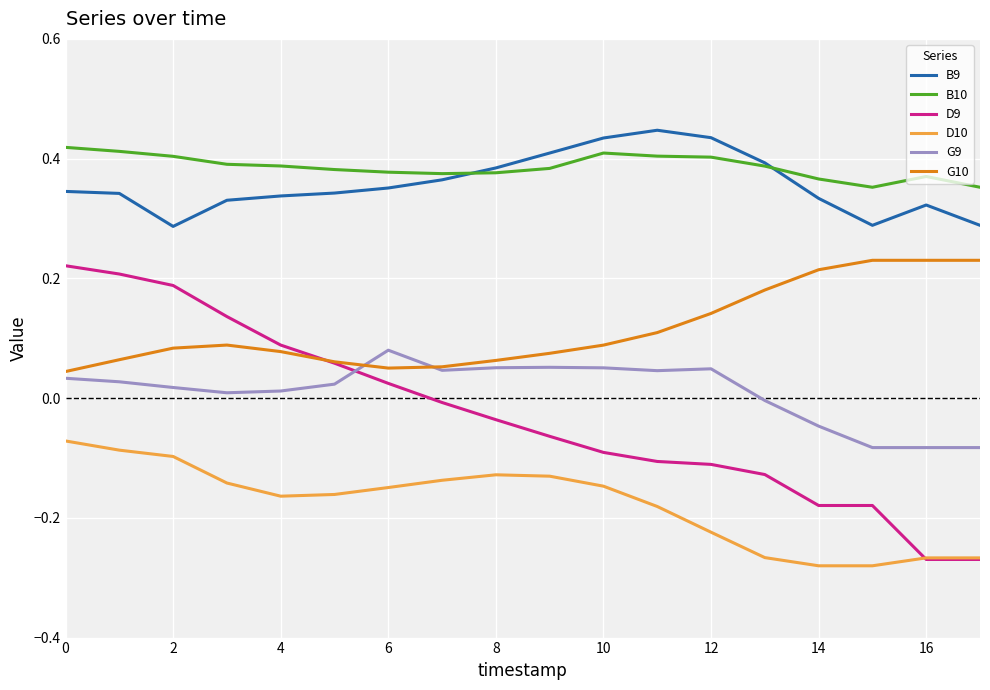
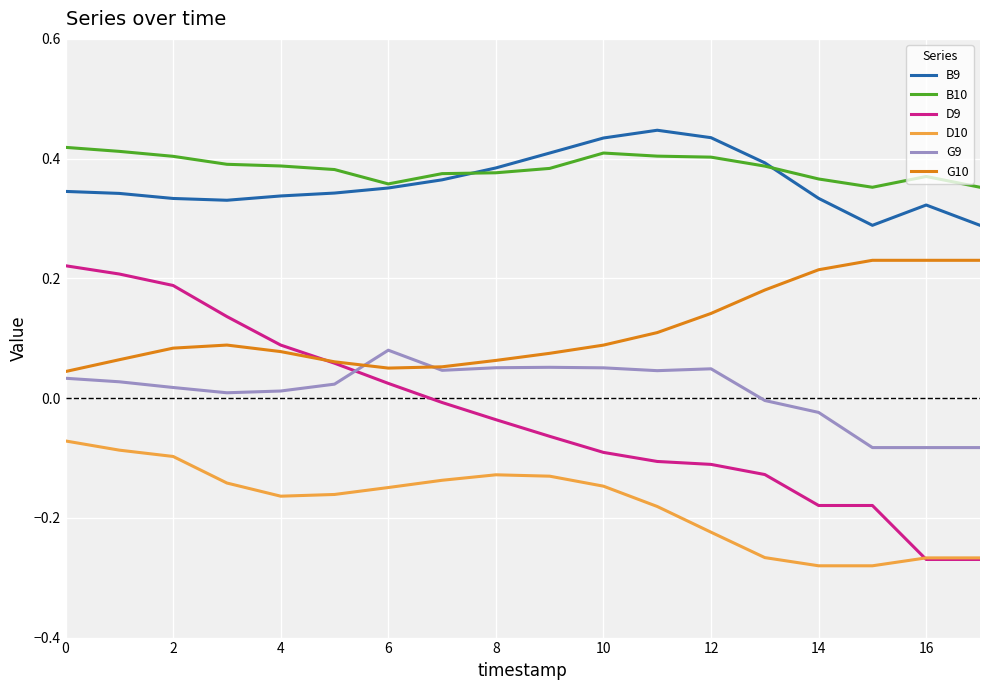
  {
    "B9": {
      "0": 0.35,
-     "2": 0.29,
+     "2": 0.33,
      "4": 0.34,
      "6": 0.35,
      "8": 0.38,
      "10": 0.43,
      "12": 0.43,
      "14": 0.33,
      "16": 0.32
    },
    "B10": {
      "0": 0.42,
      "2": 0.40,
      "4": 0.39,
-     "6": 0.38,
+     "6": 0.36,
      "8": 0.38,
      "10": 0.41,
      "12": 0.40,
      "14": 0.37
    },
    "D9": {
      "0": 0.22,
      "2": 0.19,
      "4": 0.09,
      "6": 0.02,
      "8": -0.04,
      "10": -0.09,
      "12": -0.11,
      "14": -0.18
    },
    "G9": {
      "0": 0.03,
      "2": 0.02,
      "4": 0.01,
      "6": 0.08,
      "8": 0.05,
      "10": 0.05,
      "12": 0.05,
-     "14": -0.05,
+     "14": -0.02,
      "16": -0.08
    }
  }
